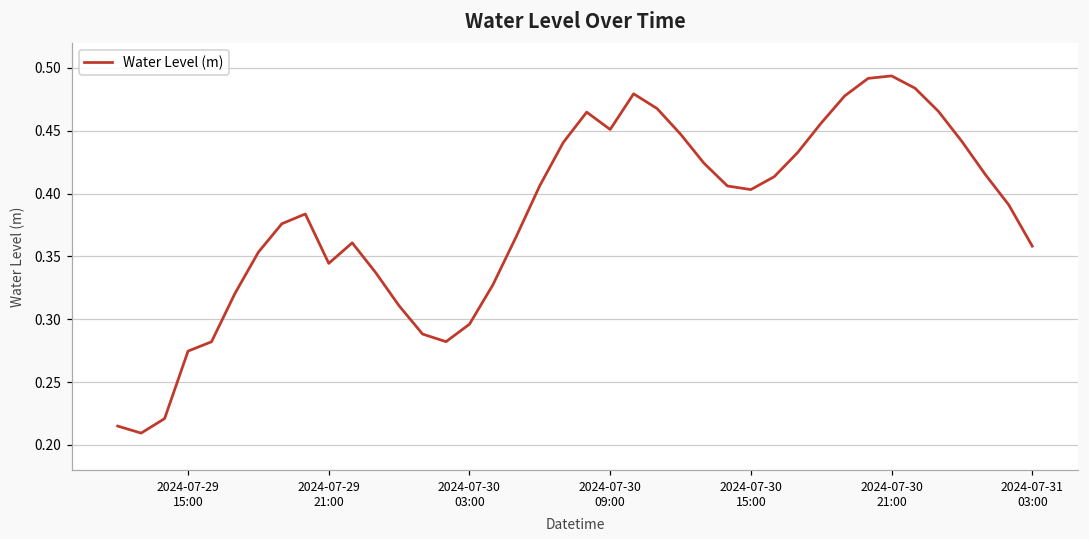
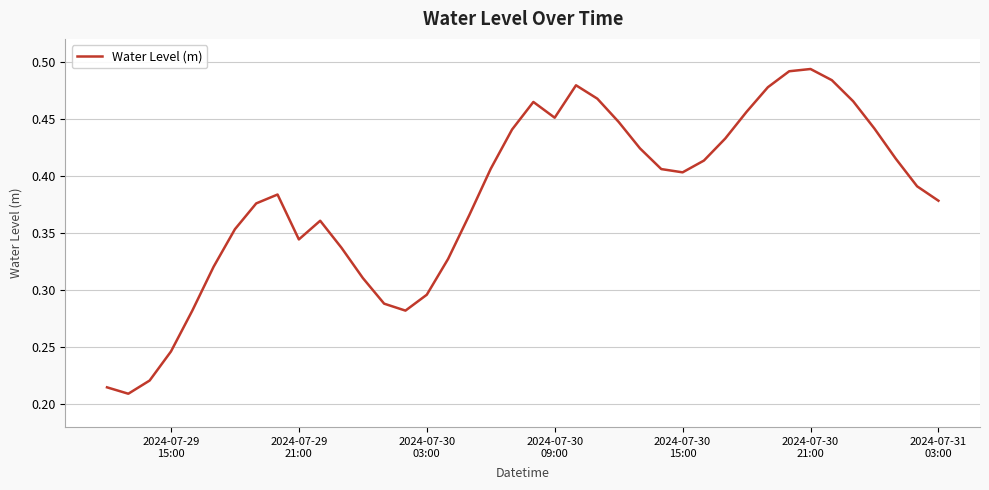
  {
-   "2024-07-29 15:00": 0.275,
+   "2024-07-29 15:00": 0.246,
    "2024-07-29 21:00": 0.344,
    "2024-07-30 03:00": 0.296,
    "2024-07-30 09:00": 0.451,
    "2024-07-30 15:00": 0.403,
    "2024-07-30 21:00": 0.494,
-   "2024-07-31 03:00": 0.358
+   "2024-07-31 03:00": 0.378
  }
